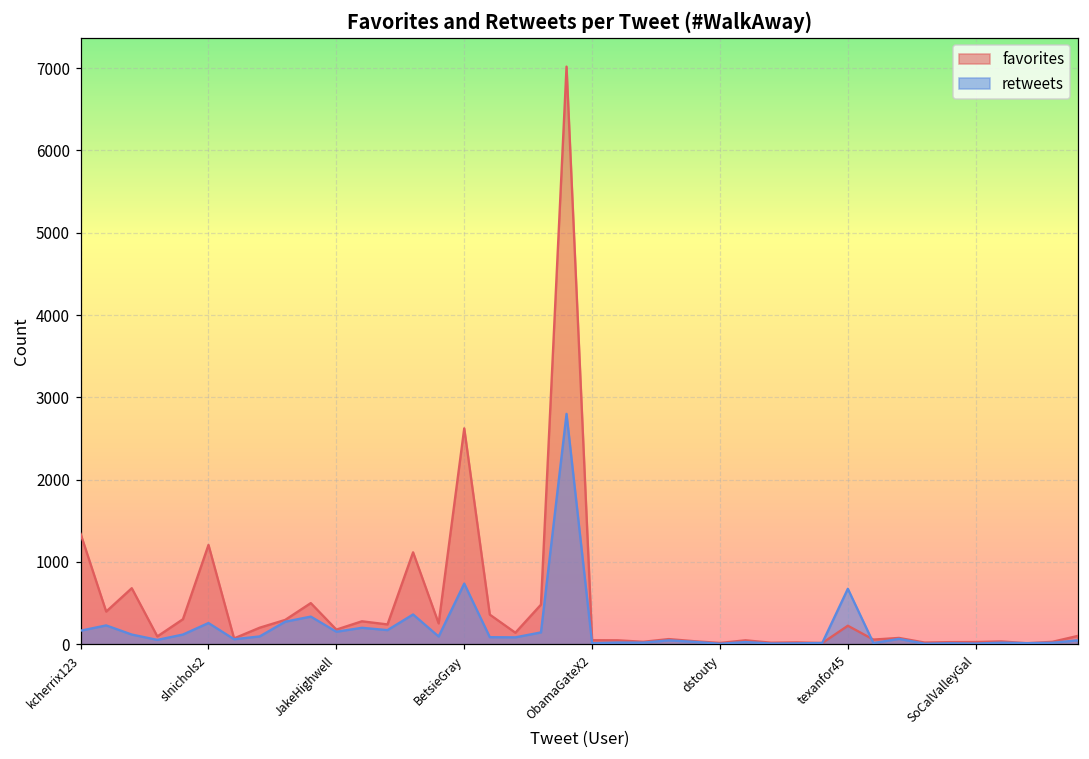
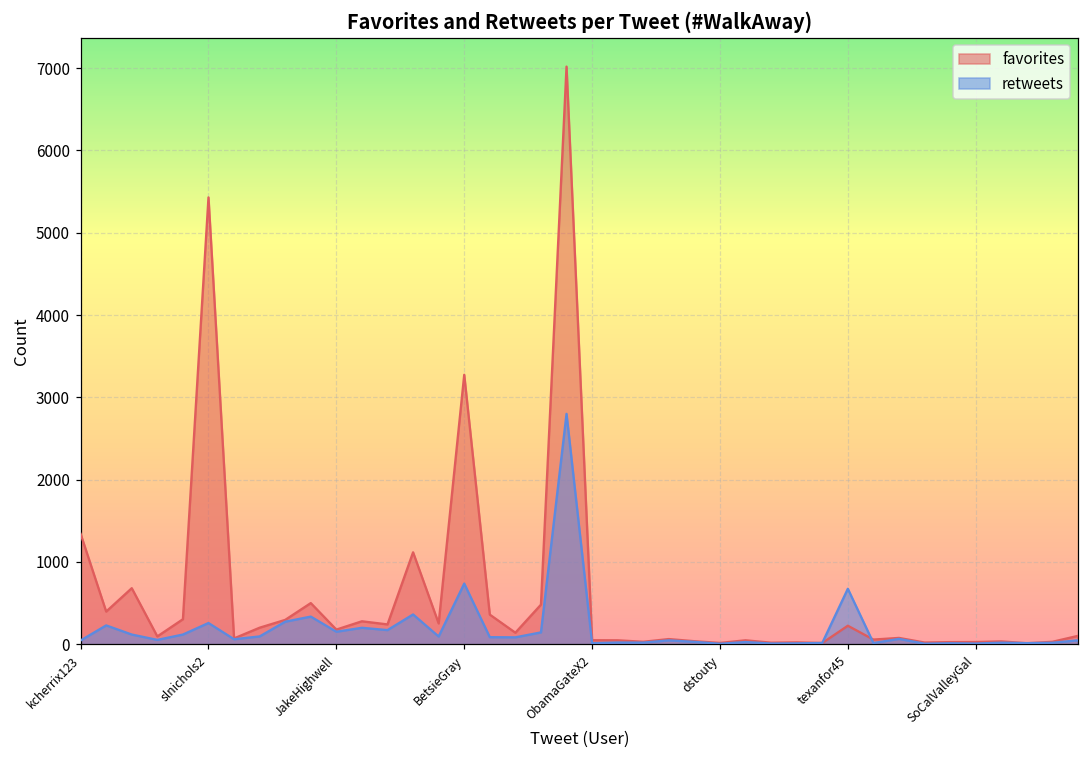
  {
    "favorites": {
      "kcherrix123": 1300,
-     "slnichols2": 1200,
-     "BetsieGray": 2600,
+     "slnichols2": 5400,
+     "BetsieGray": 3300,
      "ObamaGateX2": 0,
      "texanfor45": 200
    },
    "retweets": {
-     "kcherrix123": 200,
+     "kcherrix123": 0,
      "slnichols2": 300,
      "BetsieGray": 700,
      "ObamaGateX2": 0,
      "texanfor45": 700
    }
  }
